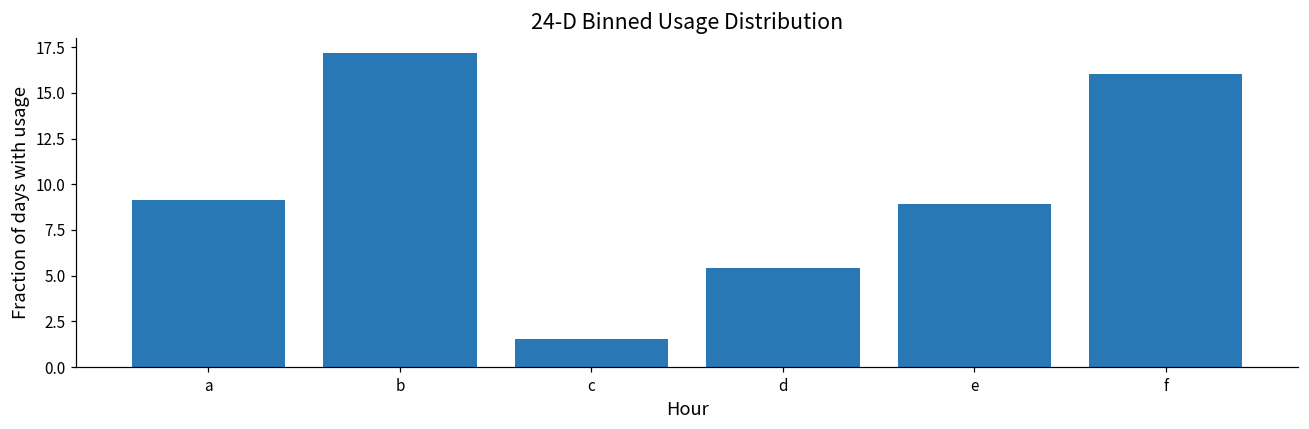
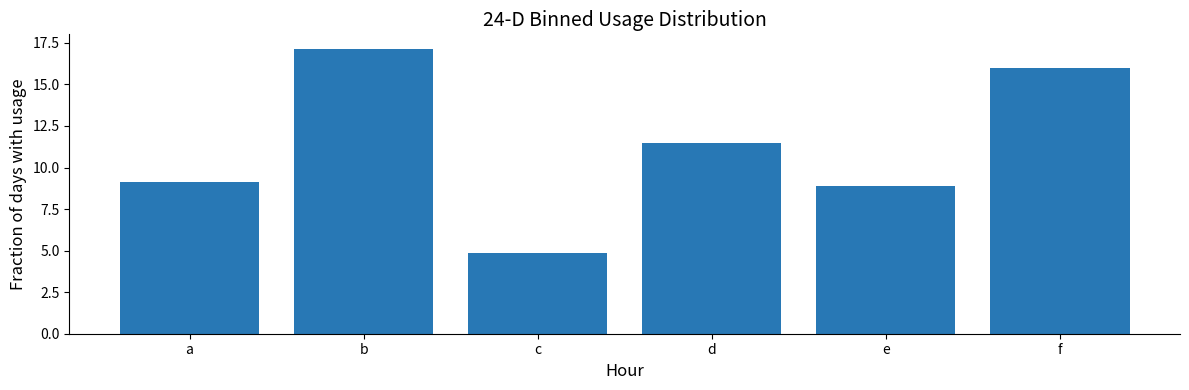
  {
    "a": 9.1,
    "b": 17.2,
-   "c": 1.5,
-   "d": 5.4,
+   "c": 4.9,
+   "d": 11.5,
    "e": 8.9,
    "f": 16.0
  }
